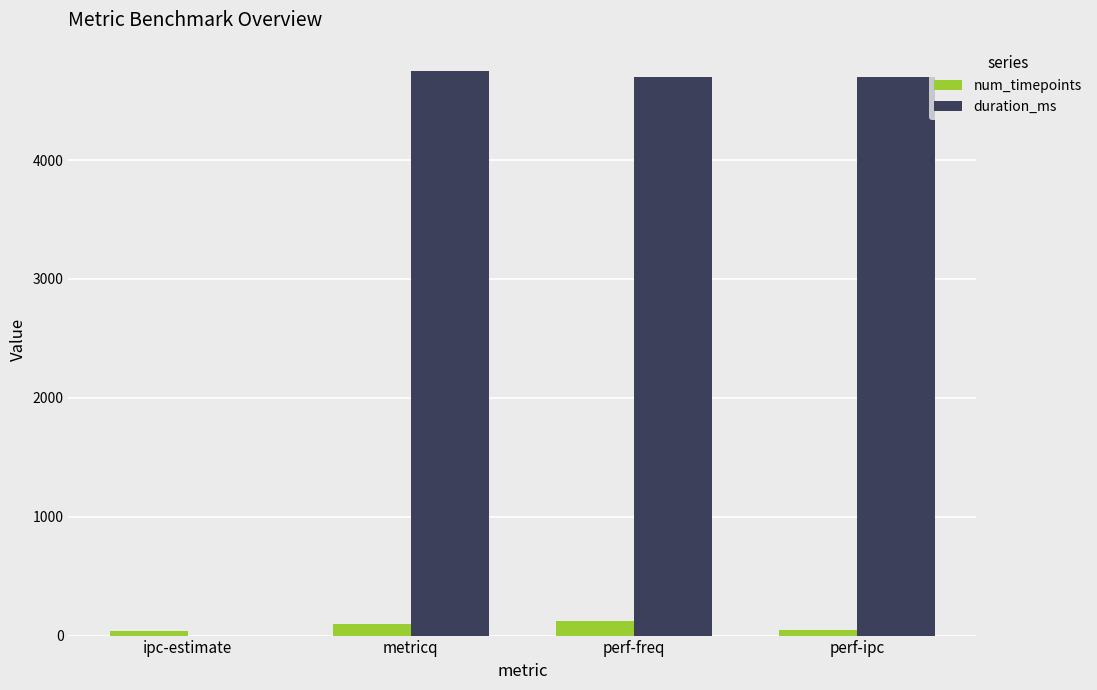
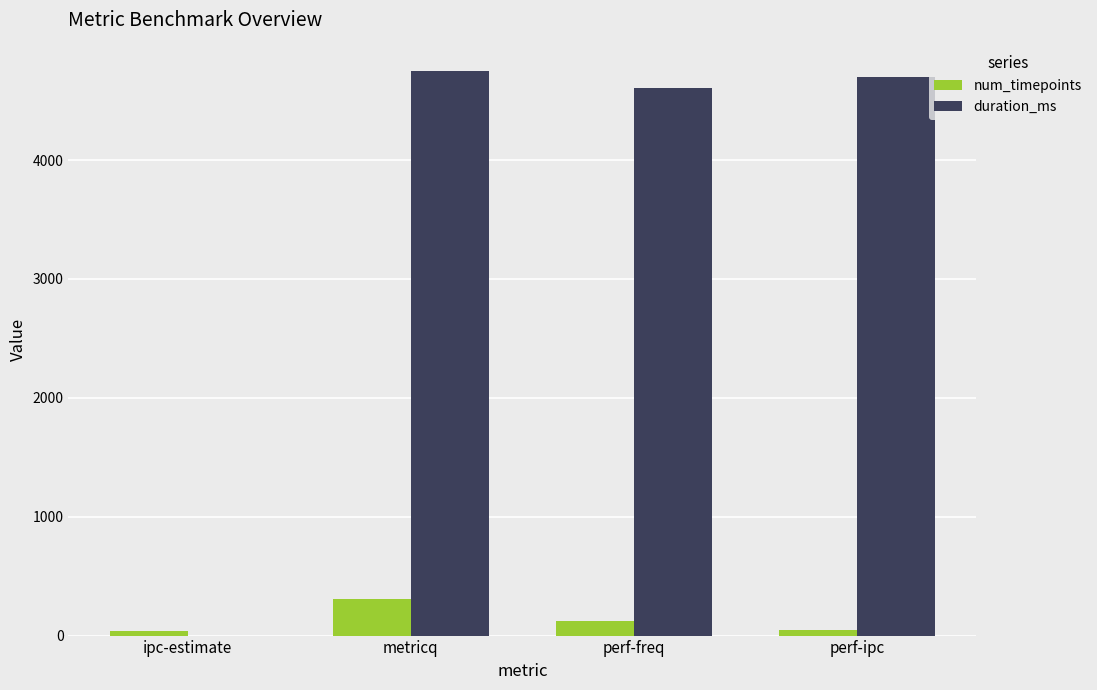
  {
    "num_timepoints": {
      "ipc-estimate": 40,
-     "metricq": 100,
+     "metricq": 310,
      "perf-freq": 120,
      "perf-ipc": 50
    },
    "duration_ms": {
      "ipc-estimate": 0,
      "metricq": 4750,
-     "perf-freq": 4700,
+     "perf-freq": 4600,
      "perf-ipc": 4700
    }
  }
